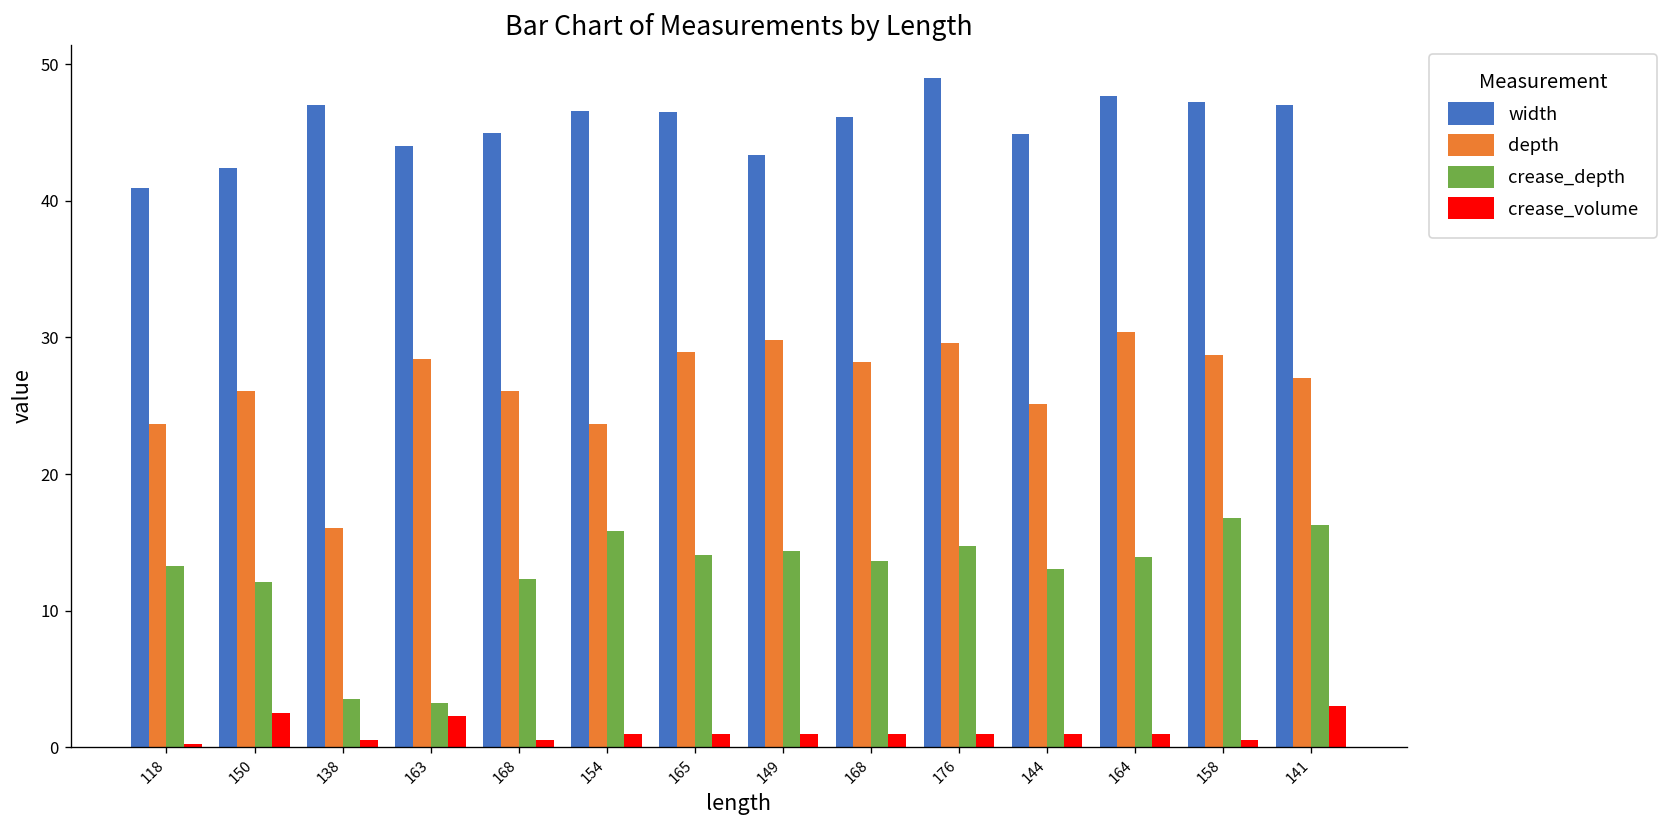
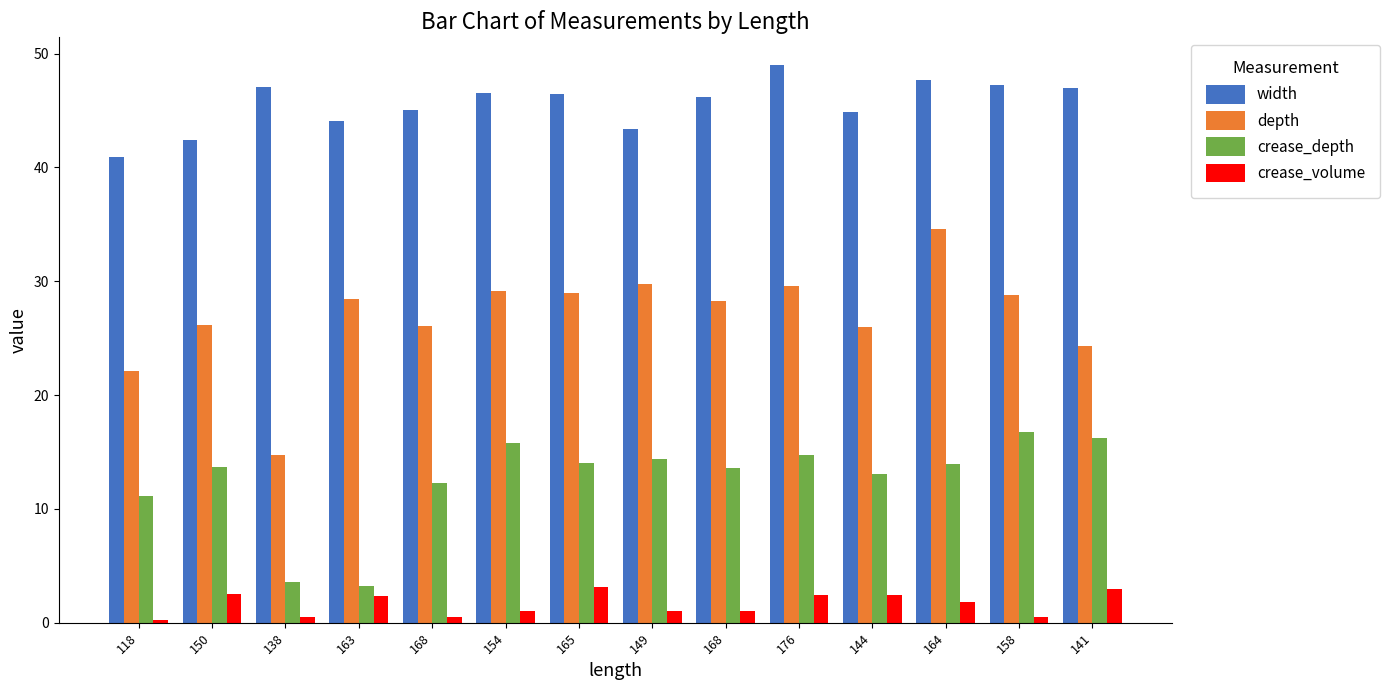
  {
    "width": {
      "118": 40.9,
      "150": 42.4,
      "138": 47.0,
      "163": 44.0,
      "154": 46.6,
      "165": 46.5,
      "149": 43.3,
      "176": 49.0,
      "144": 44.9,
      "164": 47.7,
      "158": 47.2,
      "141": 47.0
    },
    "depth": {
-     "118": 23.7,
+     "118": 22.2,
      "150": 26.1,
-     "138": 16.0,
+     "138": 14.7,
      "163": 28.4,
-     "154": 23.7,
+     "154": 29.2,
      "165": 29.0,
      "149": 29.8,
      "176": 29.6,
-     "144": 25.1,
-     "164": 30.4,
+     "144": 25.9,
+     "164": 34.6,
      "158": 28.7,
-     "141": 27.0
+     "141": 24.3
    },
    "crease_depth": {
-     "118": 13.3,
-     "150": 12.1,
+     "118": 11.1,
+     "150": 13.7,
      "138": 3.5,
      "163": 3.2,
      "154": 15.8,
      "165": 14.1,
      "149": 14.4,
      "176": 14.7,
      "144": 13.0,
      "164": 13.9,
      "158": 16.8,
      "141": 16.2
    },
    "crease_volume": {
      "150": 2.5,
      "138": 0.5,
      "163": 2.3,
      "154": 1.0,
-     "165": 1.0,
+     "165": 3.1,
      "149": 1.0,
-     "176": 1.0,
-     "144": 1.0,
-     "164": 1.0,
+     "176": 2.4,
+     "144": 2.4,
+     "164": 1.8,
      "158": 0.5,
      "141": 3.0
    }
  }
